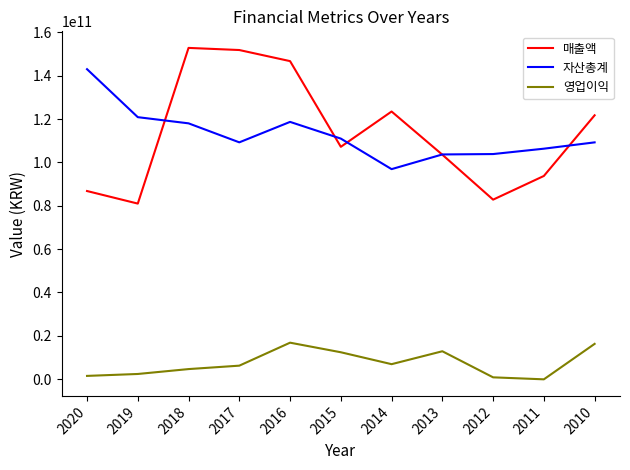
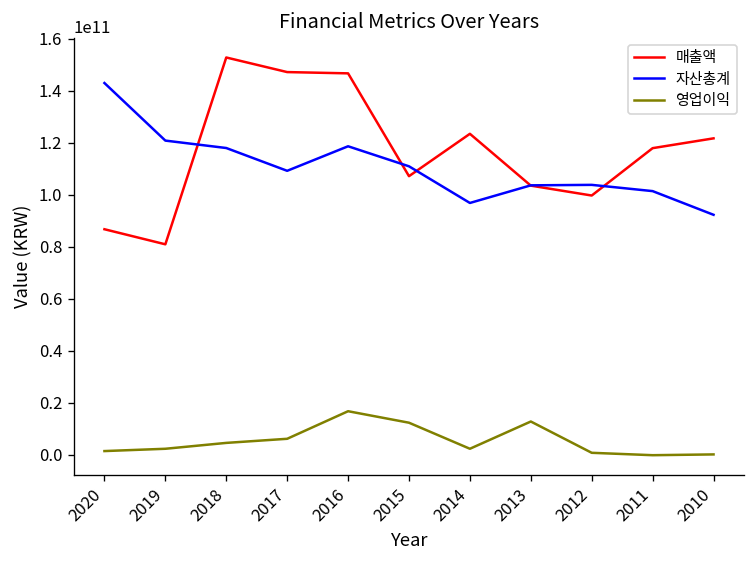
  {
    "매출액": {
      "2020": 87000000000,
      "2019": 81000000000,
      "2018": 153000000000,
-     "2017": 152000000000,
+     "2017": 147000000000,
      "2016": 147000000000,
      "2015": 107000000000,
      "2014": 123000000000,
-     "2012": 83000000000,
-     "2011": 94000000000,
+     "2012": 100000000000,
+     "2011": 118000000000,
      "2010": 122000000000
    },
    "자산총계": {
      "2020": 143000000000,
      "2019": 121000000000,
      "2018": 118000000000,
      "2017": 109000000000,
      "2016": 119000000000,
      "2015": 111000000000,
      "2014": 97000000000,
      "2012": 104000000000,
-     "2011": 106000000000,
-     "2010": 109000000000
+     "2011": 101000000000,
+     "2010": 92000000000
    },
    "영업이익": {
      "2020": 1000000000,
      "2019": 2000000000,
      "2018": 5000000000,
      "2017": 6000000000,
      "2016": 17000000000,
      "2015": 12000000000,
-     "2014": 7000000000,
+     "2014": 2000000000,
      "2013": 13000000000,
      "2012": 1000000000,
      "2011": 0,
-     "2010": 16000000000
+     "2010": 0
    }
  }
